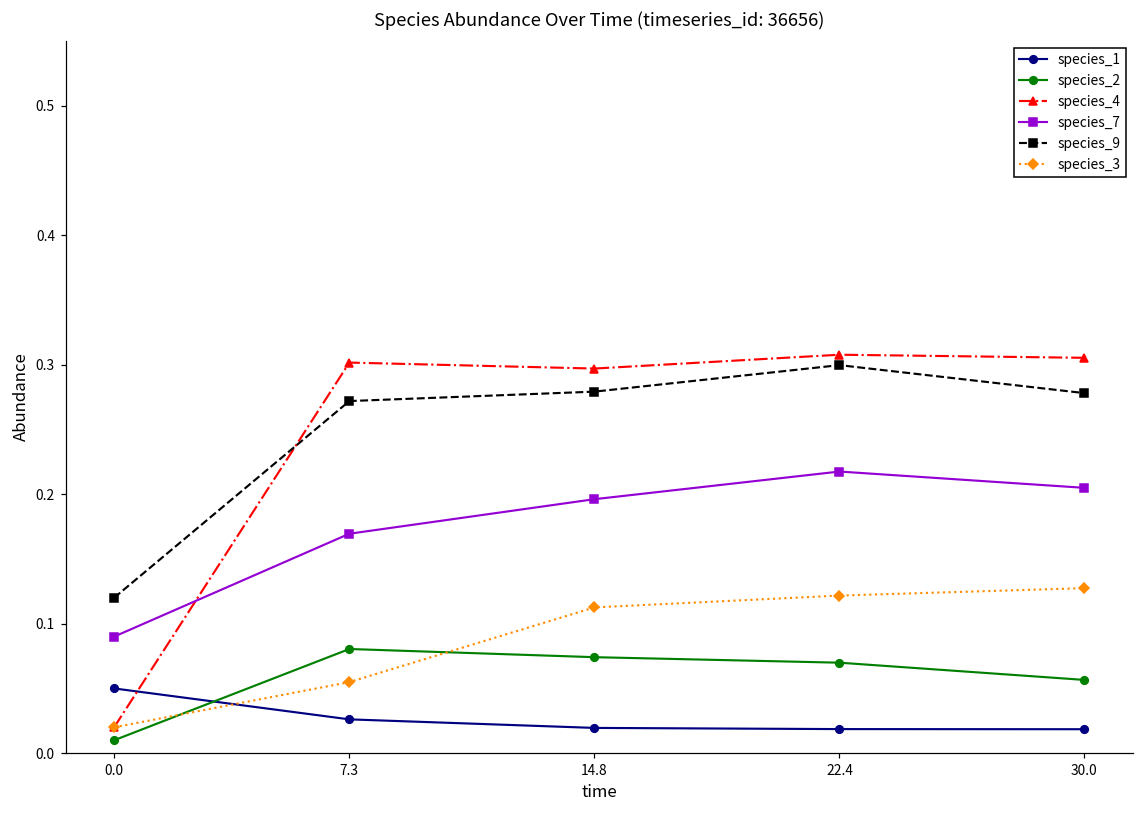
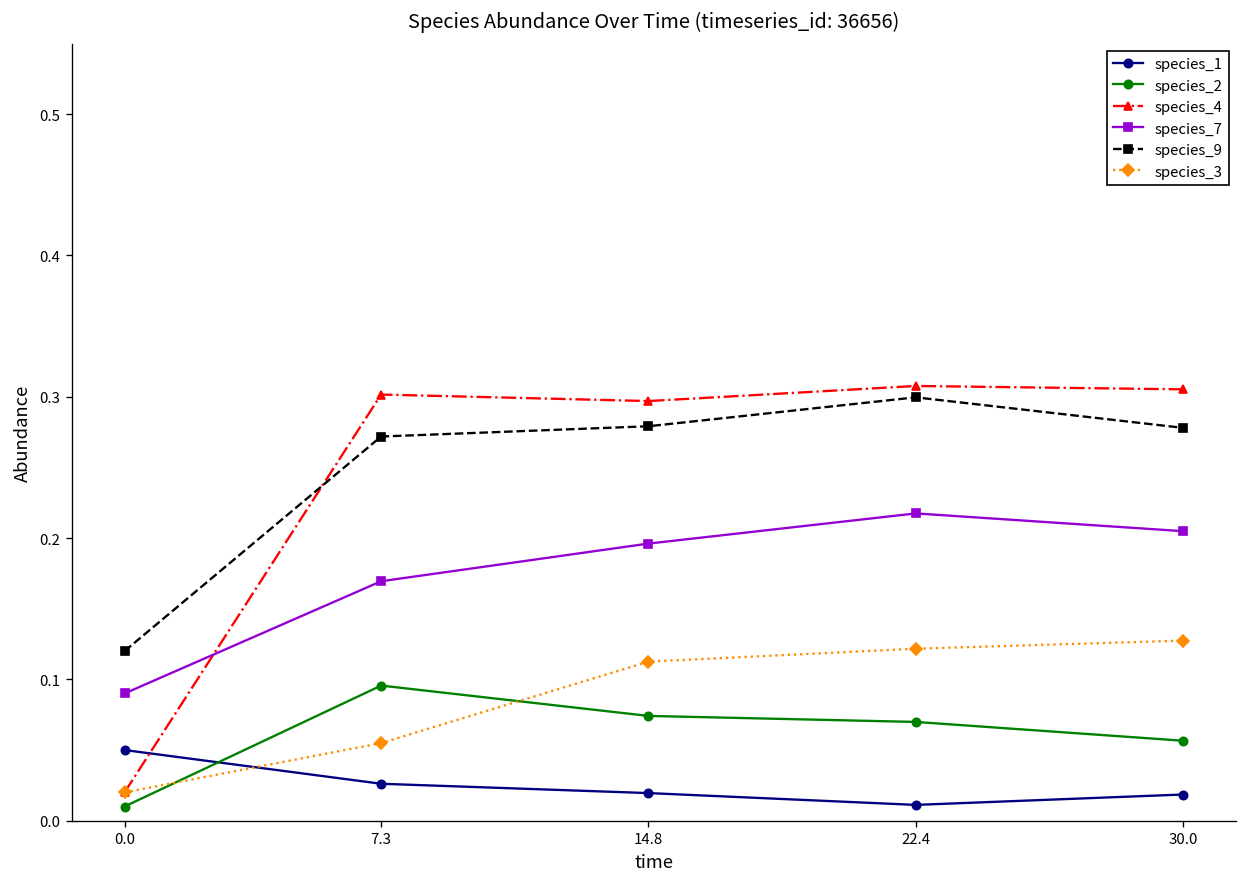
  {
    "species_1": {
      "0.0": 0.050,
      "7.3": 0.026,
      "14.8": 0.020,
-     "22.4": 0.019,
+     "22.4": 0.011,
      "30.0": 0.019
    },
    "species_2": {
      "0.0": 0.010,
-     "7.3": 0.080,
+     "7.3": 0.096,
      "14.8": 0.074,
      "22.4": 0.070,
      "30.0": 0.057
    },
    "species_4": {
      "7.3": 0.302,
      "14.8": 0.297,
      "22.4": 0.308,
      "30.0": 0.305
    },
    "species_7": {
      "0.0": 0.090,
      "7.3": 0.169,
      "14.8": 0.196,
      "22.4": 0.217,
      "30.0": 0.205
    },
    "species_9": {
      "0.0": 0.120,
      "7.3": 0.272,
      "14.8": 0.279,
      "22.4": 0.300,
      "30.0": 0.278
    },
    "species_3": {
      "7.3": 0.055,
      "14.8": 0.113,
      "22.4": 0.122,
      "30.0": 0.127
    }
  }
